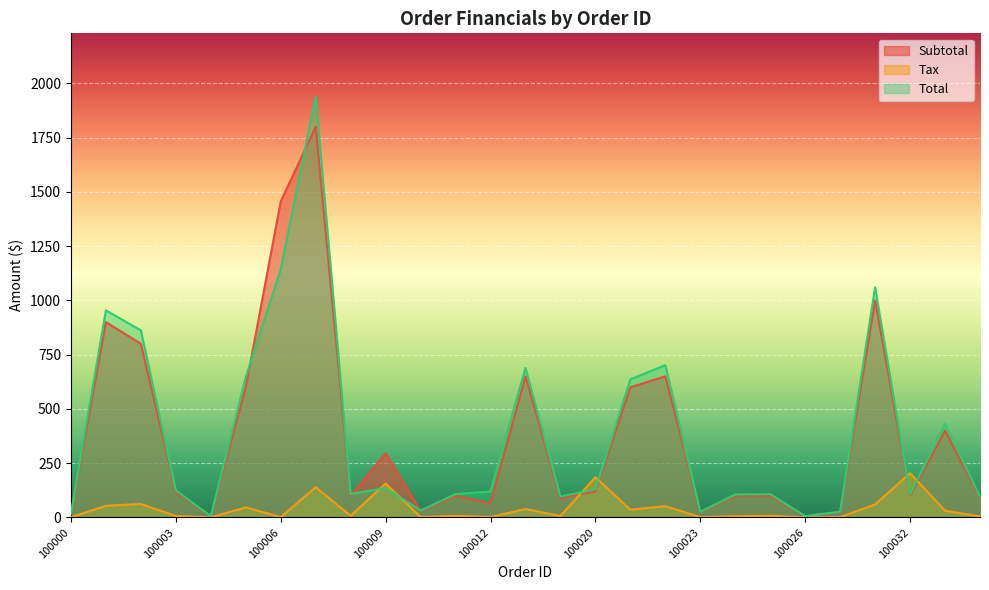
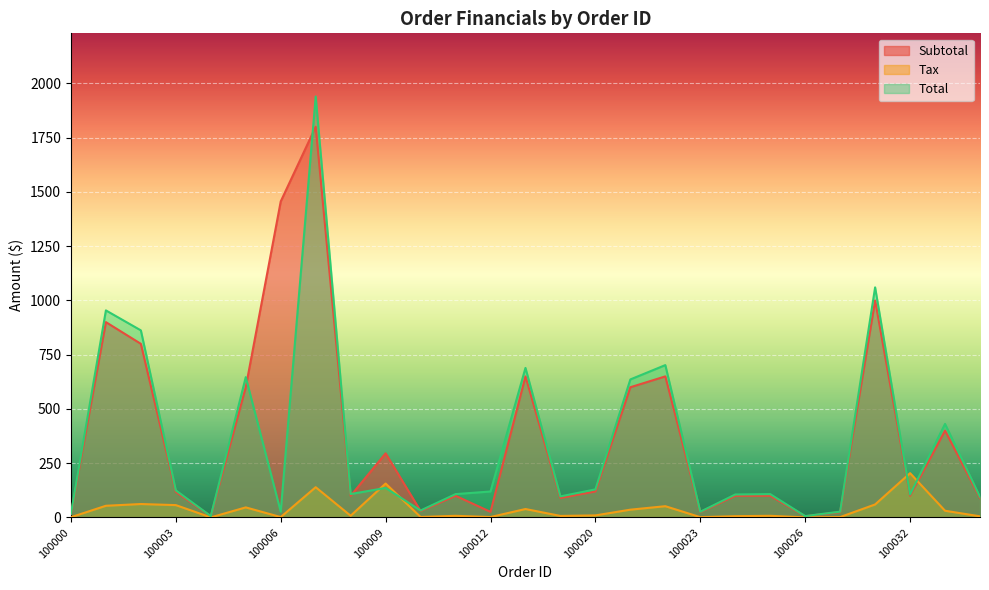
  {
    "Subtotal": {
      "100006": 1460,
      "100009": 300,
-     "100012": 70
+     "100012": 30
    },
    "Tax": {
      "100000": 0,
-     "100003": 10,
+     "100003": 60,
      "100006": 0,
      "100009": 160,
      "100012": 0,
-     "100020": 190,
+     "100020": 10,
      "100023": 0,
      "100032": 200
    },
    "Total": {
-     "100006": 1140,
+     "100006": 30,
      "100009": 140,
      "100012": 120
    }
  }
